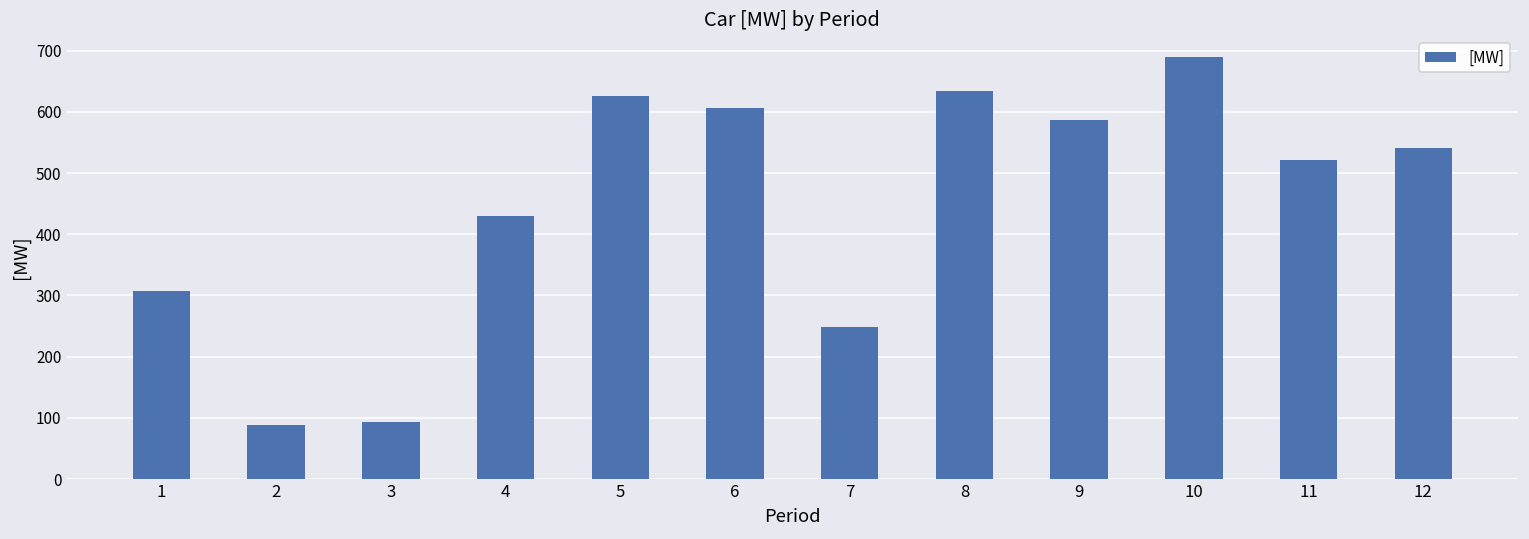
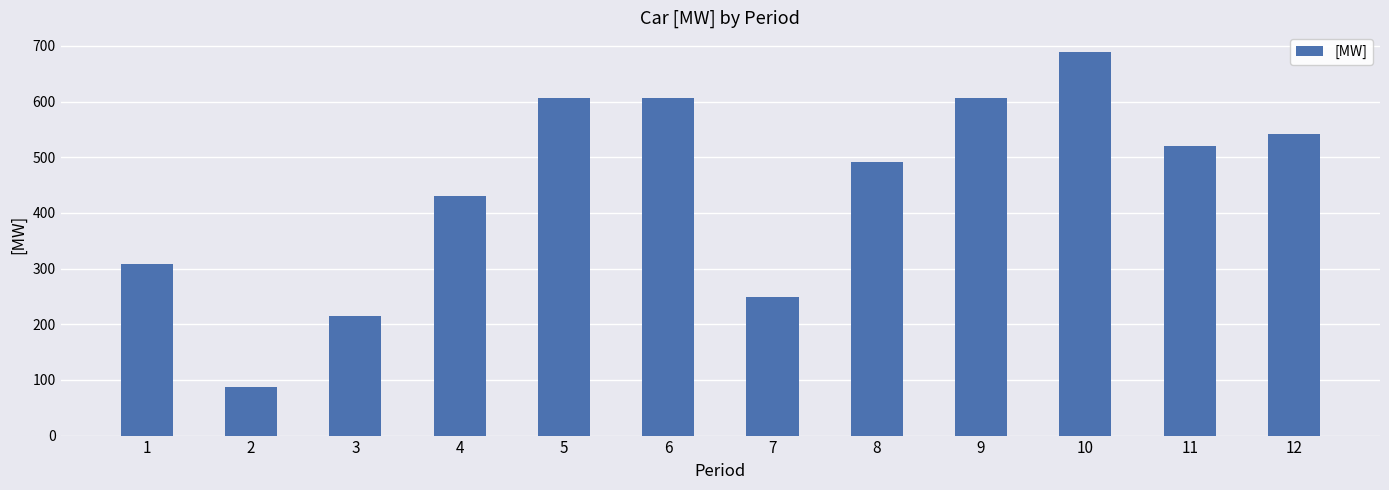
  {
    "1": 310,
    "2": 90,
-   "3": 90,
+   "3": 220,
    "4": 430,
-   "5": 630,
+   "5": 610,
    "6": 610,
    "7": 250,
-   "8": 630,
-   "9": 590,
+   "8": 490,
+   "9": 610,
    "10": 690,
    "11": 520,
    "12": 540
  }
